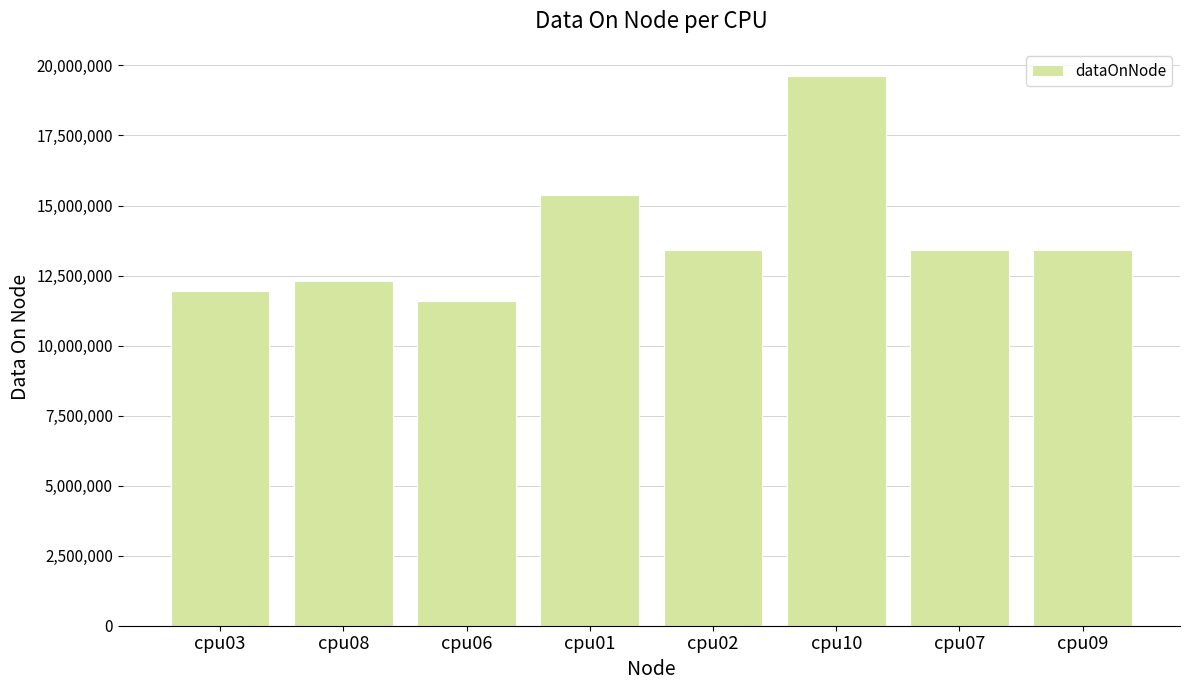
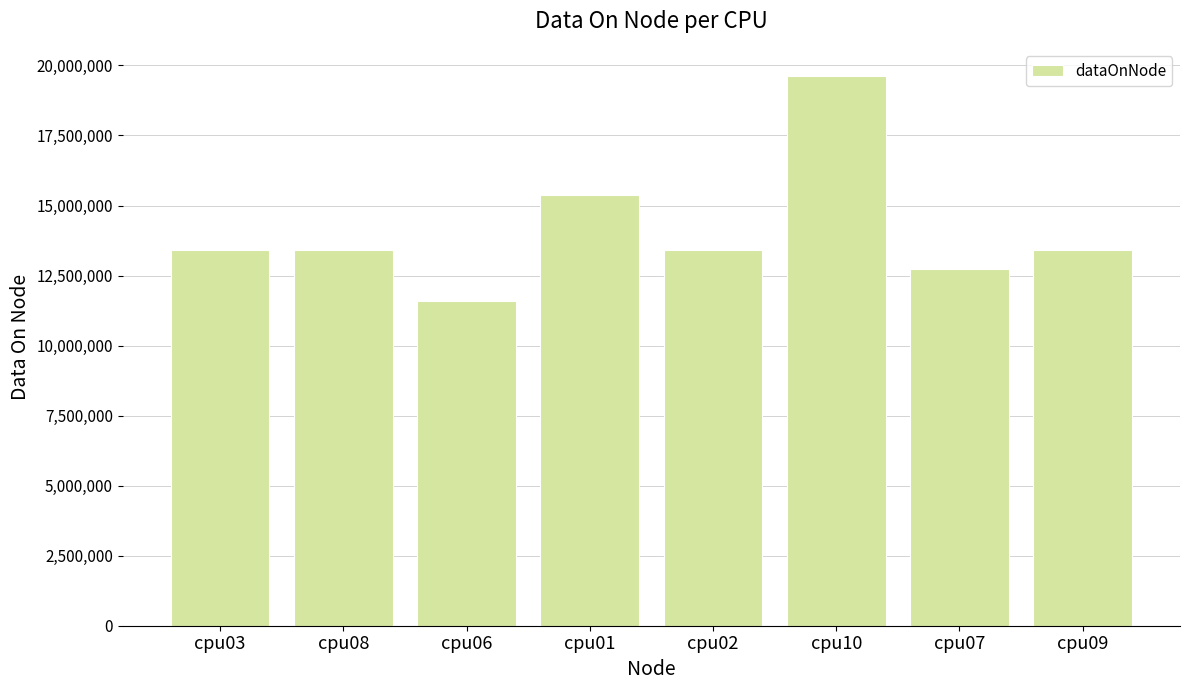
  {
-   "cpu03": "11,900,000",
-   "cpu08": "12,300,000",
+   "cpu03": "13,400,000",
+   "cpu08": "13,400,000",
    "cpu06": "11,600,000",
    "cpu01": "15,400,000",
    "cpu02": "13,400,000",
    "cpu10": "19,600,000",
-   "cpu07": "13,400,000",
+   "cpu07": "12,700,000",
    "cpu09": "13,400,000"
  }
